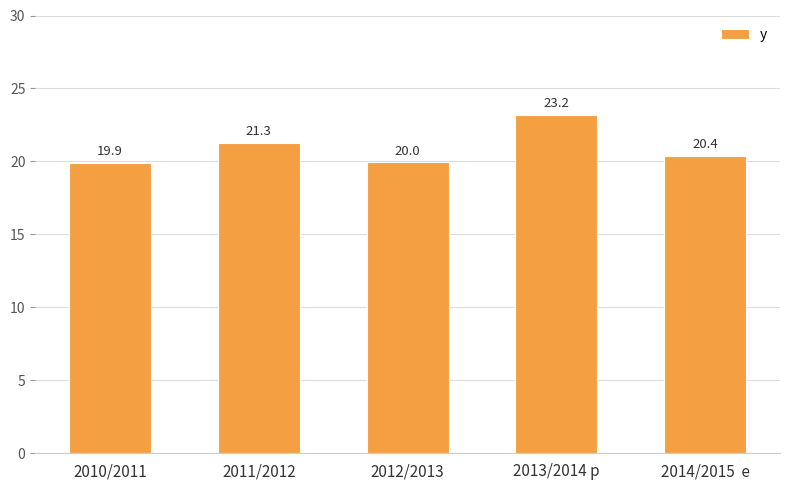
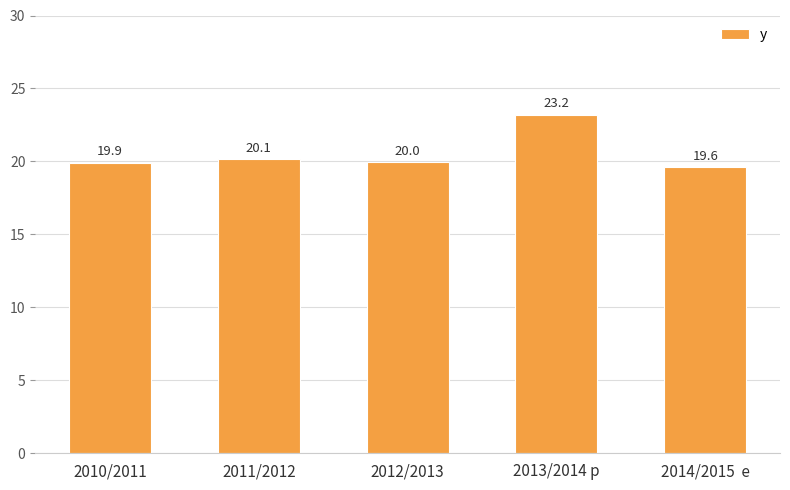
  {
    "2010/2011": 19.9,
-   "2011/2012": 21.3,
+   "2011/2012": 20.1,
    "2012/2013": 20.0,
    "2013/2014 p": 23.2,
-   "2014/2015 e": 20.4
+   "2014/2015 e": 19.6
  }
